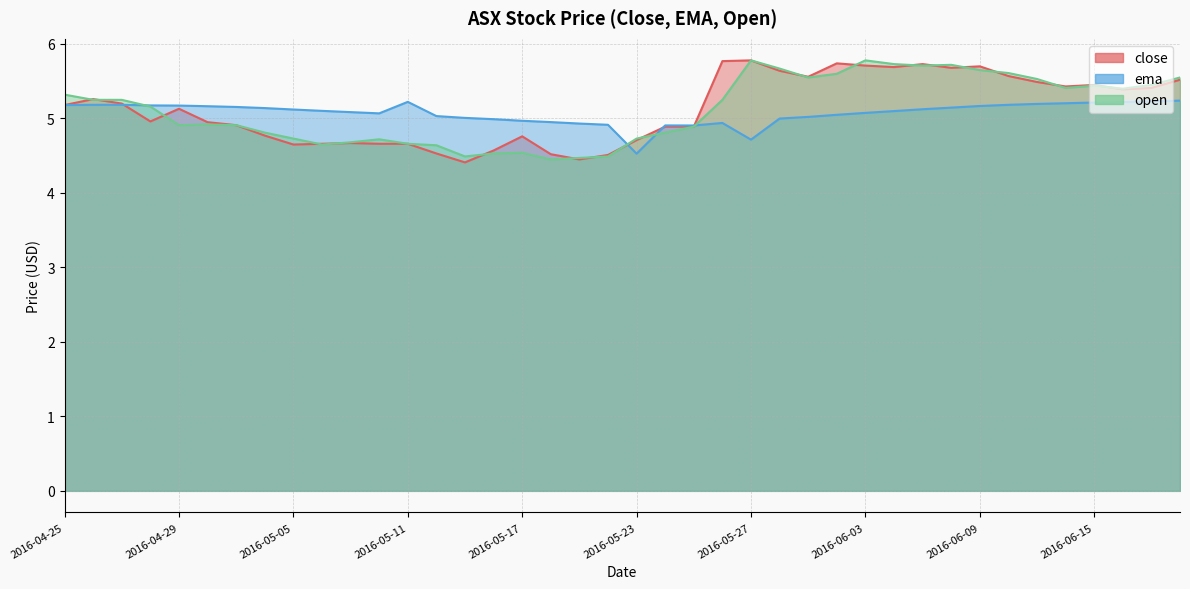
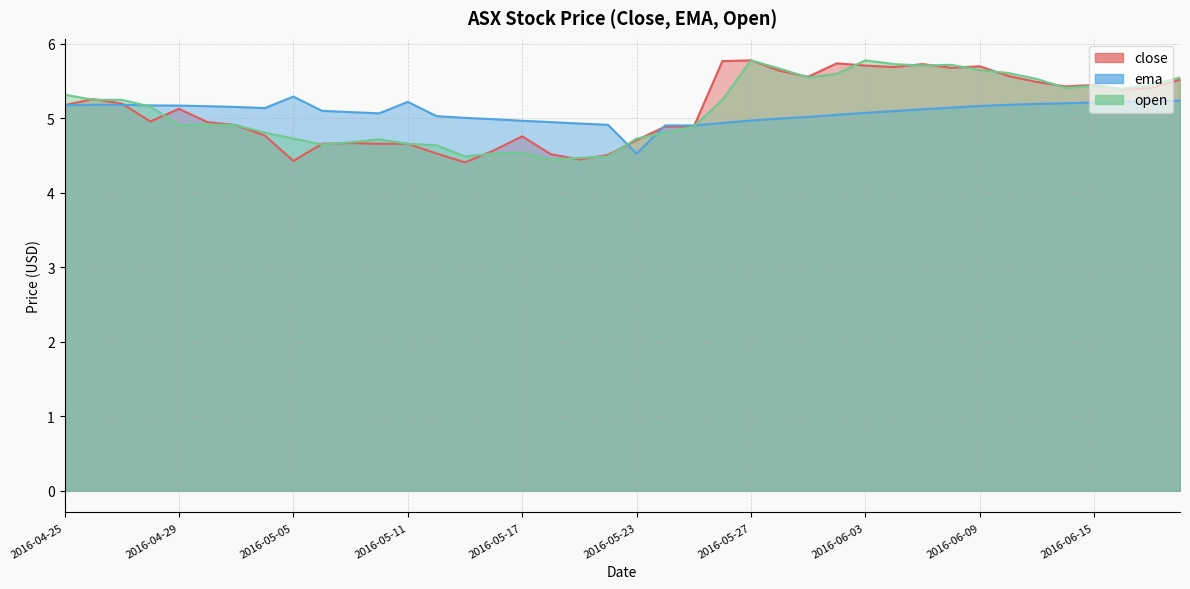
  {
    "close": {
      "2016-04-29": 5.1,
-     "2016-05-05": 4.7,
+     "2016-05-05": 4.4,
      "2016-05-17": 4.8,
      "2016-06-03": 5.7,
      "2016-06-09": 5.7
    },
    "ema": {
      "2016-04-29": 5.2,
-     "2016-05-05": 5.1,
+     "2016-05-05": 5.3,
      "2016-05-11": 5.2,
      "2016-05-17": 5.0,
      "2016-05-23": 4.5,
-     "2016-05-27": 4.7,
+     "2016-05-27": 5.0,
      "2016-06-03": 5.1,
      "2016-06-09": 5.2
    },
    "open": {
      "2016-04-25": 5.3,
      "2016-04-29": 4.9,
      "2016-05-05": 4.7,
      "2016-05-17": 4.5,
      "2016-06-03": 5.8,
      "2016-06-09": 5.7
    }
  }
